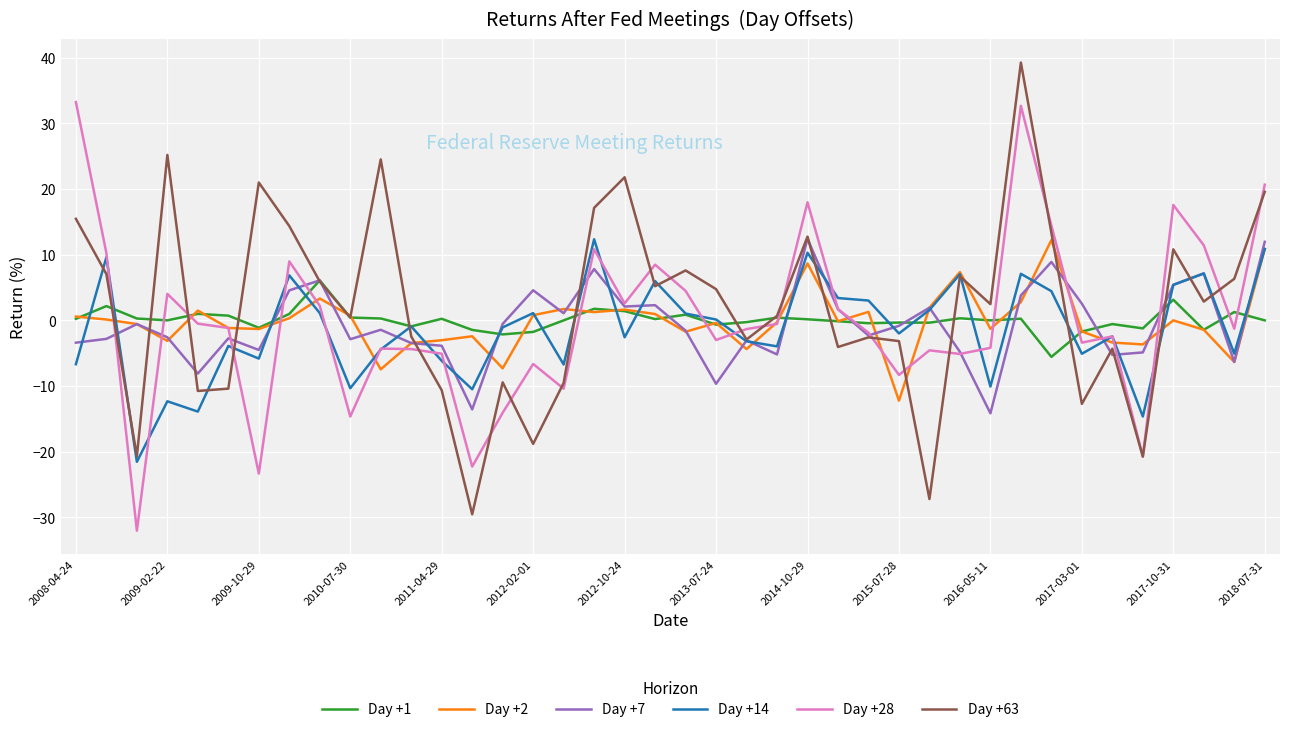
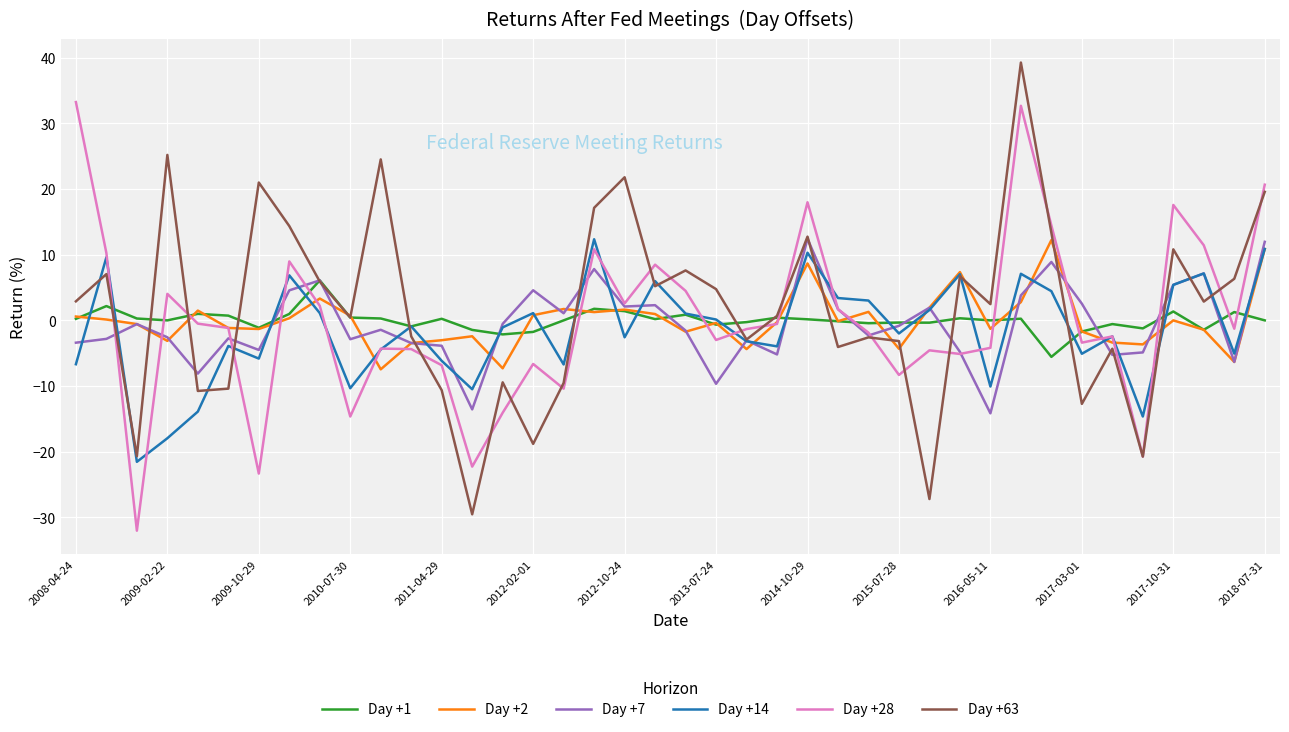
  {
    "Day +1": {
      "2009-02-22": 0,
      "2011-04-29": 0,
      "2012-02-01": -2,
      "2014-10-29": 0,
      "2015-07-28": 0,
      "2016-05-11": 0,
-     "2017-10-31": 3,
+     "2017-10-31": 1,
      "2018-07-31": 0
    },
    "Day +2": {
      "2009-02-22": -3,
      "2011-04-29": -3,
      "2014-10-29": 9,
-     "2015-07-28": -12,
+     "2015-07-28": -4,
      "2016-05-11": -1,
      "2017-10-31": 0
    },
    "Day +7": {
      "2008-04-24": -3,
      "2009-02-22": -3,
      "2009-10-29": -5,
      "2010-07-30": -3,
      "2011-04-29": -4,
      "2012-02-01": 5,
      "2012-10-24": 2,
      "2013-07-24": -10,
      "2015-07-28": -1,
      "2016-05-11": -14,
      "2017-03-01": 3,
      "2018-07-31": 12
    },
    "Day +14": {
      "2008-04-24": -7,
-     "2009-02-22": -12,
+     "2009-02-22": -18,
      "2009-10-29": -6,
      "2010-07-30": -10,
      "2011-04-29": -6,
      "2012-10-24": -3,
      "2013-07-24": 0,
      "2014-10-29": 10,
      "2015-07-28": -2,
      "2016-05-11": -10,
      "2017-03-01": -5
    },
    "Day +28": {
      "2008-04-24": 33,
      "2009-02-22": 4,
      "2009-10-29": -23,
      "2010-07-30": -15,
-     "2011-04-29": -5,
+     "2011-04-29": -7,
      "2012-02-01": -7,
      "2012-10-24": 3,
      "2013-07-24": -3,
      "2014-10-29": 18,
      "2015-07-28": -8,
      "2016-05-11": -4,
      "2017-03-01": -3,
      "2017-10-31": 18,
      "2018-07-31": 21
    },
    "Day +63": {
-     "2008-04-24": 15,
+     "2008-04-24": 3,
      "2009-02-22": 25,
      "2009-10-29": 21,
      "2011-04-29": -11,
      "2012-02-01": -19,
      "2012-10-24": 22,
      "2013-07-24": 5,
      "2015-07-28": -3,
      "2016-05-11": 2,
      "2017-03-01": -13,
      "2017-10-31": 11,
      "2018-07-31": 20
    }
  }
